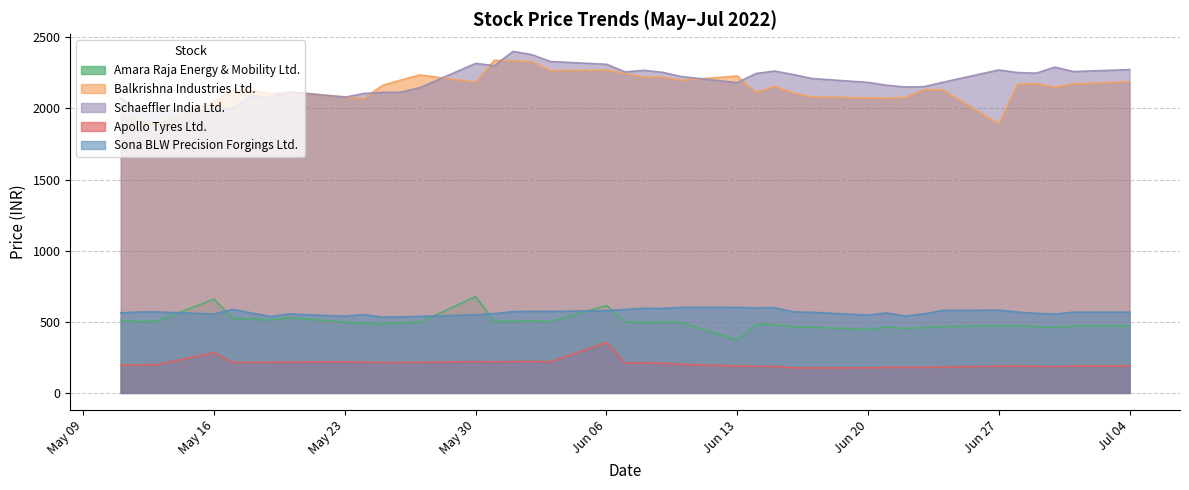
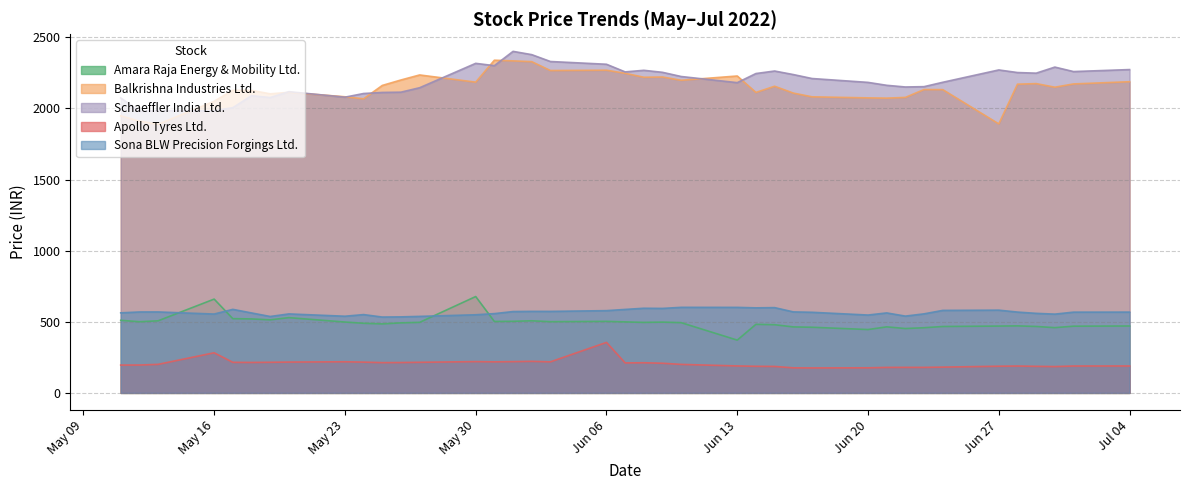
  {
    "Amara Raja Energy & Mobility Ltd.": {
      "May 16": 660,
      "May 23": 500,
      "May 30": 680,
-     "Jun 06": 610,
+     "Jun 06": 500,
      "Jun 13": 370,
      "Jun 20": 450,
      "Jun 27": 470,
      "Jul 04": 470
    },
    "Balkrishna Industries Ltd.": {
      "May 30": 2180,
      "Jun 06": 2270,
      "Jun 13": 2230,
      "Jun 20": 2070,
      "Jun 27": 1890,
      "Jul 04": 2190
    },
    "Apollo Tyres Ltd.": {
      "May 16": 280,
      "May 23": 220,
      "May 30": 220,
      "Jun 06": 360,
      "Jun 13": 190,
      "Jun 20": 180,
      "Jun 27": 190,
      "Jul 04": 190
    }
  }
